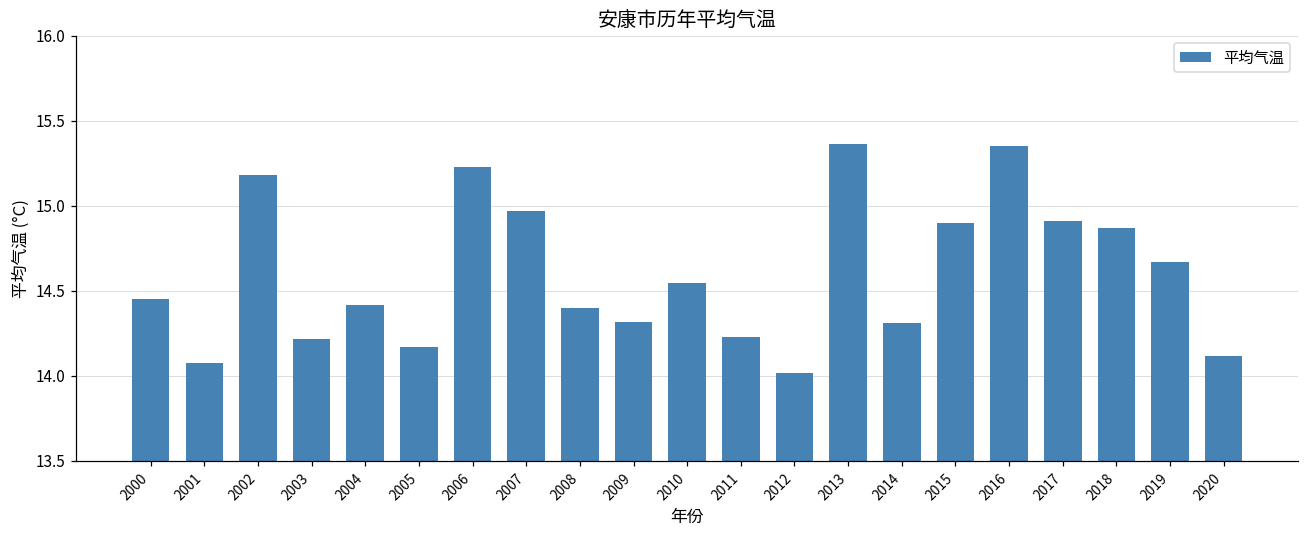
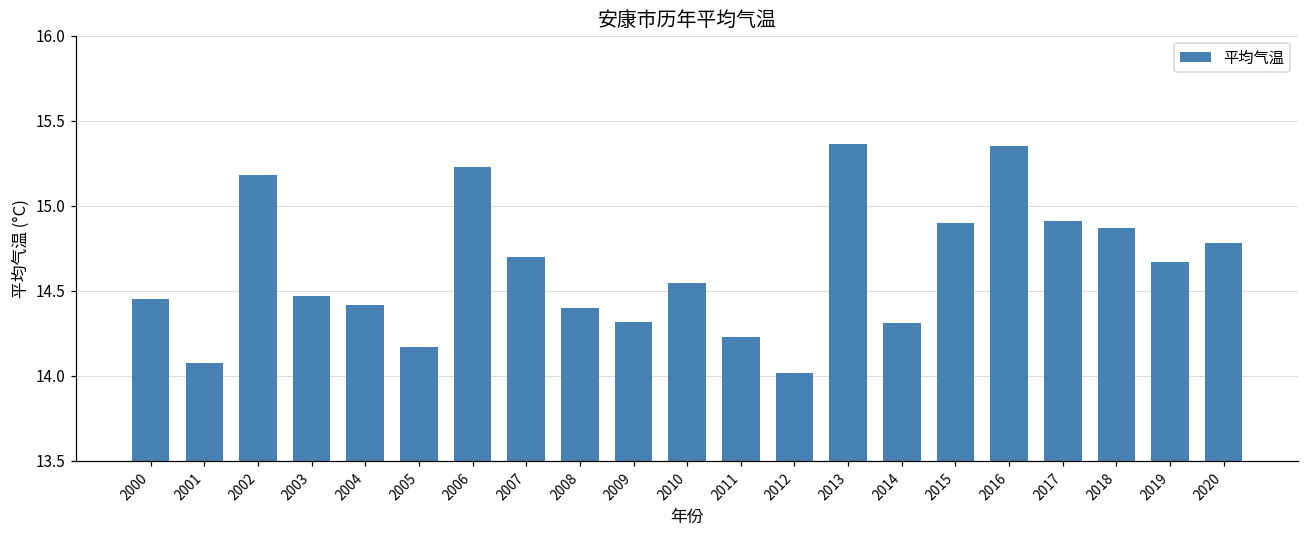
  {
    "2000": 14.45,
    "2001": 14.08,
    "2002": 15.18,
-   "2003": 14.21,
+   "2003": 14.47,
    "2004": 14.42,
    "2005": 14.17,
    "2006": 15.23,
-   "2007": 14.97,
+   "2007": 14.69,
    "2008": 14.40,
    "2009": 14.31,
    "2010": 14.55,
    "2011": 14.23,
    "2012": 14.01,
    "2013": 15.36,
    "2014": 14.31,
    "2015": 14.90,
    "2016": 15.35,
    "2017": 14.91,
    "2018": 14.87,
    "2019": 14.67,
-   "2020": 14.12
+   "2020": 14.78
  }
